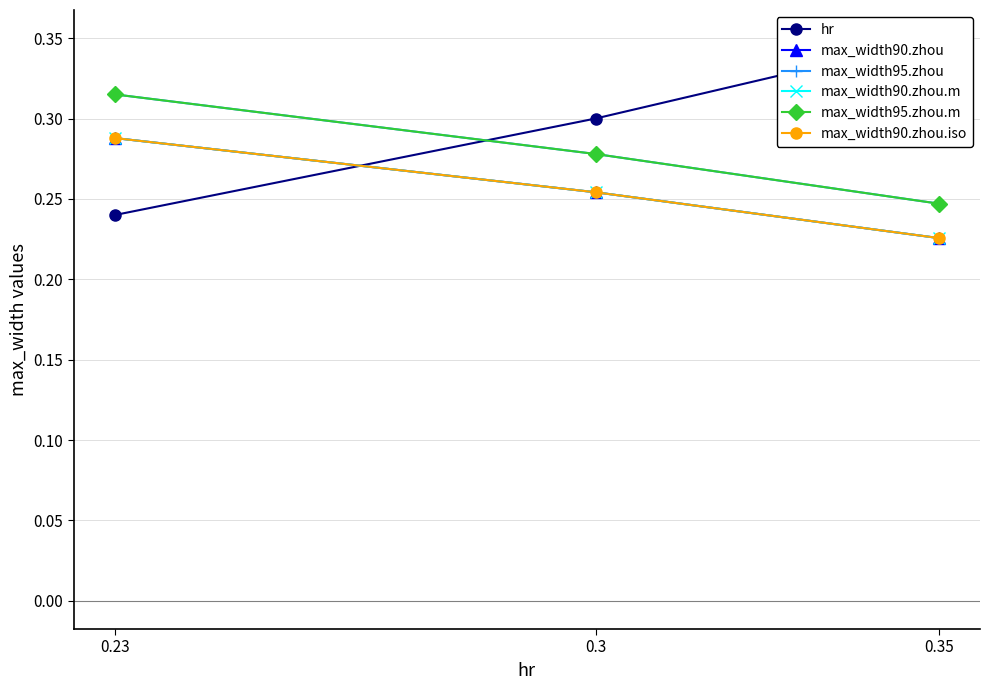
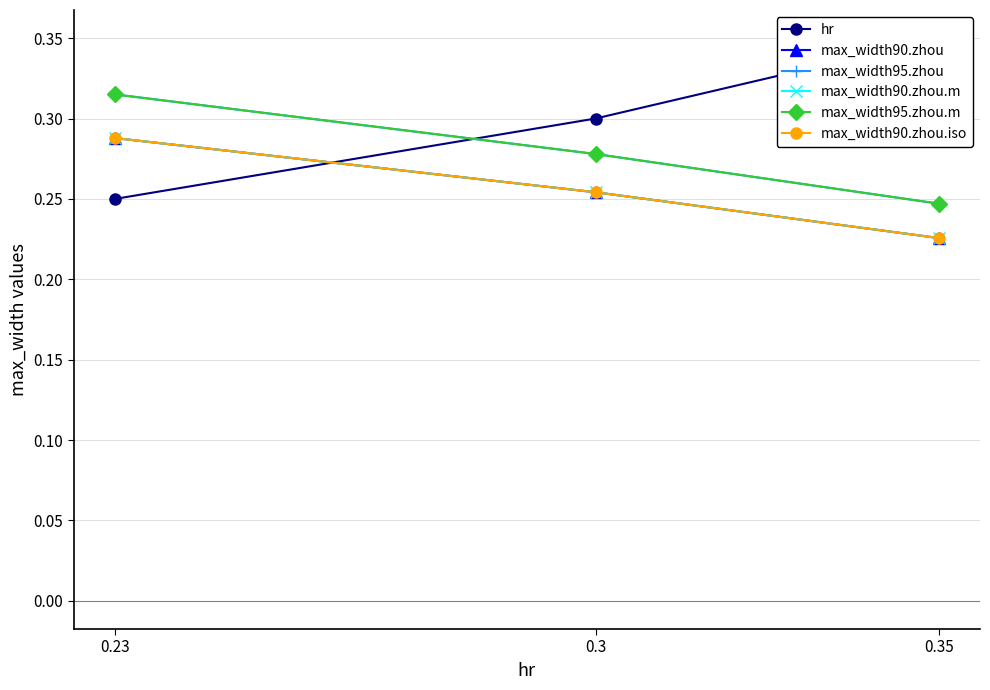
  {
    "hr": {
-     "0.23": 0.24,
+     "0.23": 0.25,
      "0.3": 0.30
    },
    "max_width90.zhou.iso": {
      "0.23": 0.288,
      "0.3": 0.254,
      "0.35": 0.226
    },
    "max_width95.zhou.m": {
      "0.23": 0.315,
      "0.3": 0.278,
      "0.35": 0.247
    }
  }
